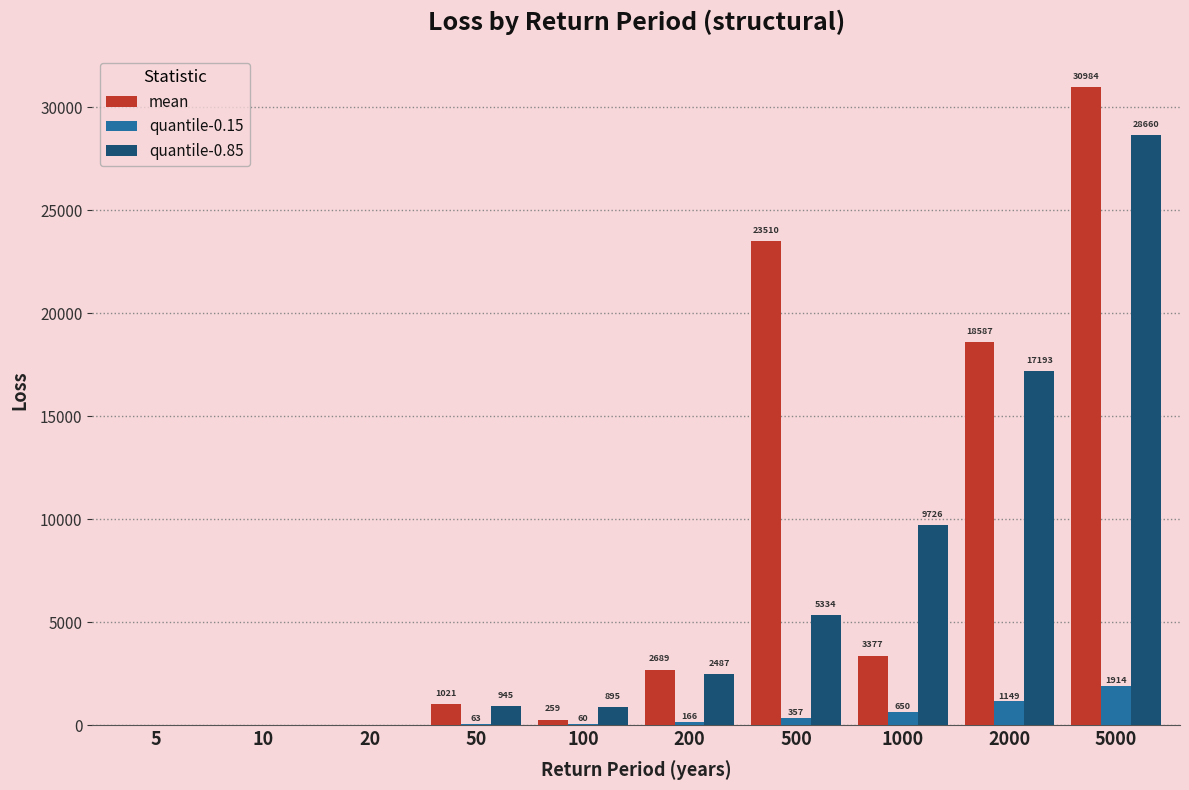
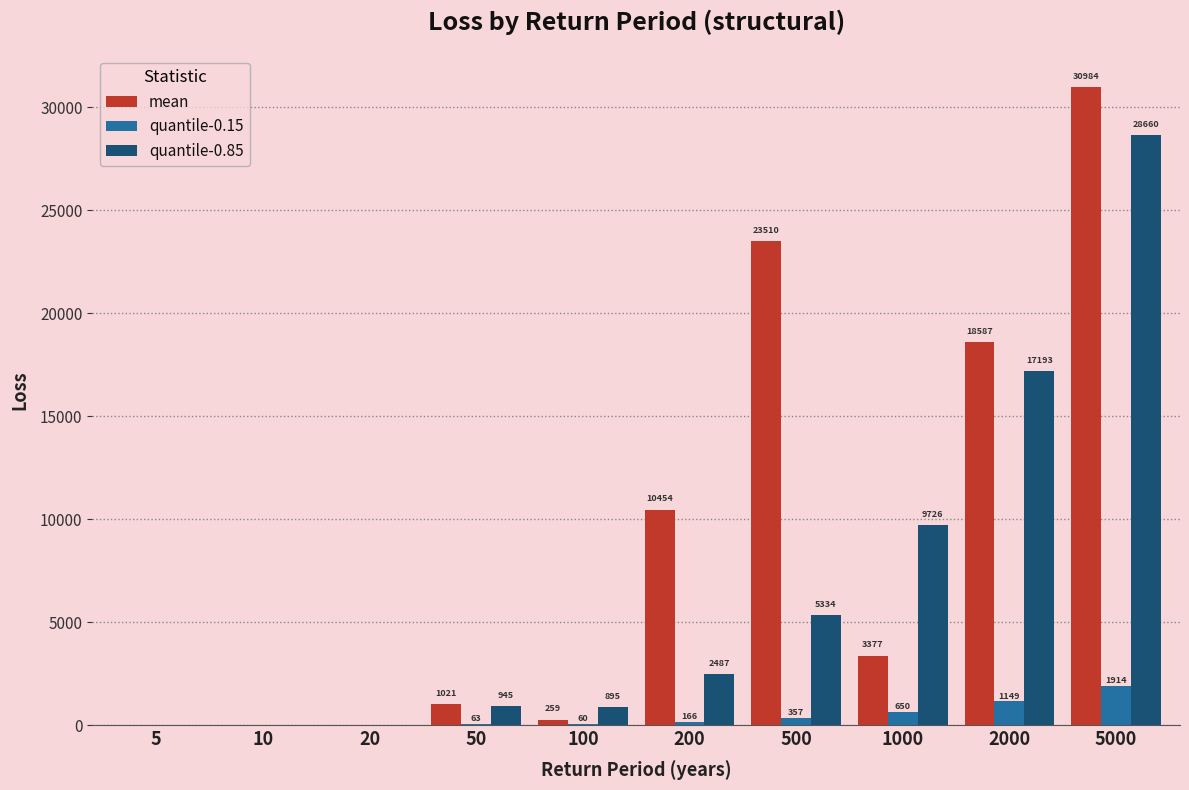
  {
    "mean": {
      "50": 1021,
      "100": 259,
-     "200": 2689,
+     "200": 10454,
      "500": 23510,
      "1000": 3377,
      "2000": 18587,
      "5000": 30984
    }
  }
